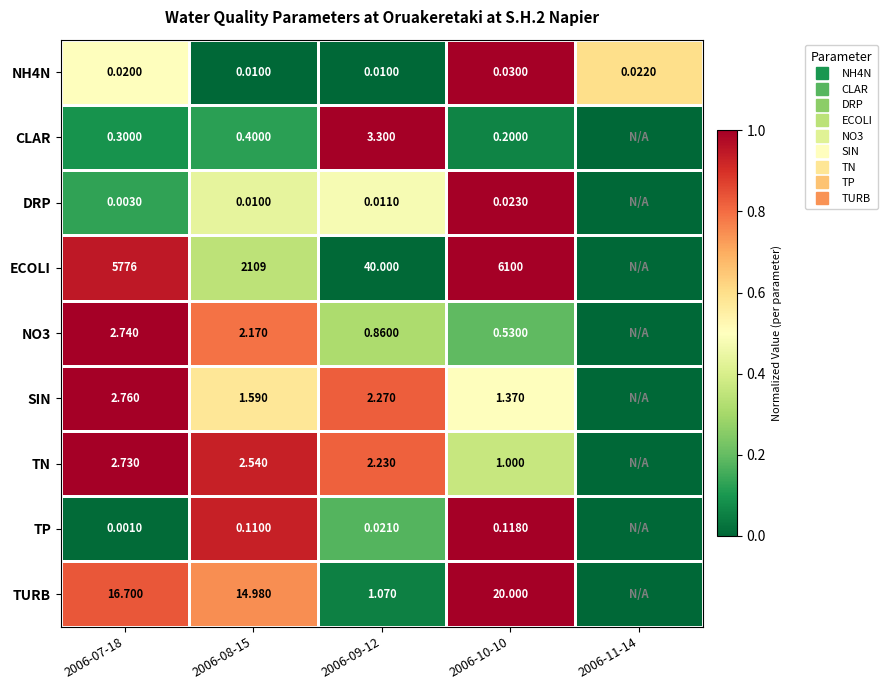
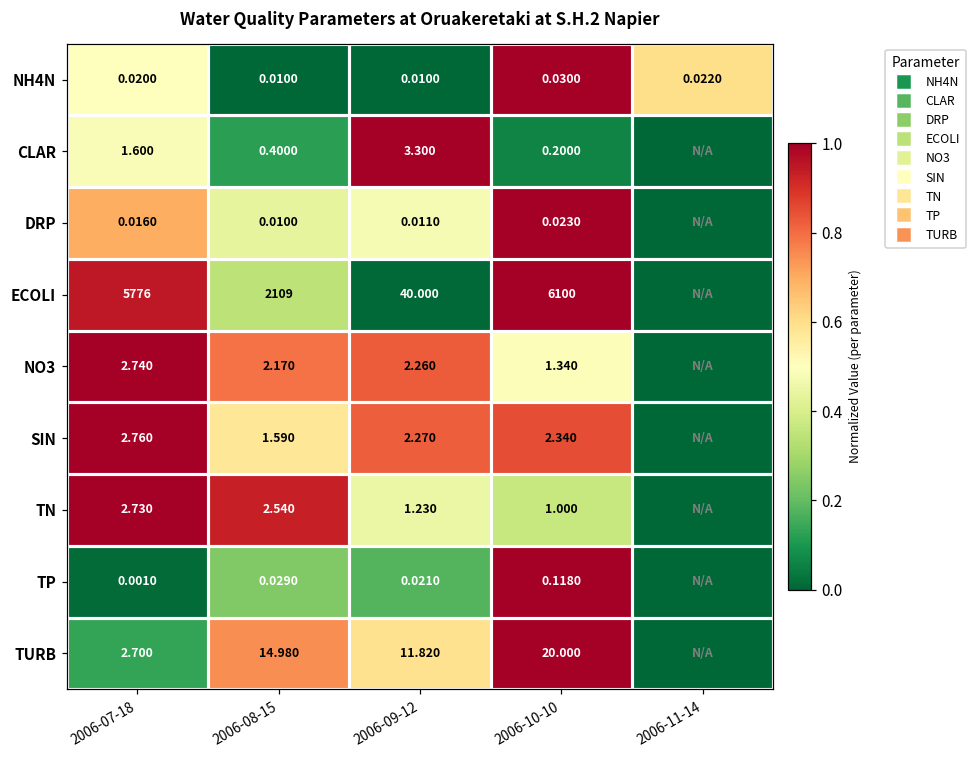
  {
    "NH4N": {
      "2006-07-18": 0.0200,
      "2006-08-15": 0.0100,
      "2006-09-12": 0.0100,
      "2006-10-10": 0.0300,
      "2006-11-14": 0.0220
    },
    "CLAR": {
-     "2006-07-18": 0.3000,
+     "2006-07-18": 1.600,
      "2006-08-15": 0.4000,
      "2006-09-12": 3.300,
      "2006-10-10": 0.2000
    },
    "DRP": {
-     "2006-07-18": 0.0030,
+     "2006-07-18": 0.0160,
      "2006-08-15": 0.0100,
      "2006-09-12": 0.0110,
      "2006-10-10": 0.0230
    },
    "ECOLI": {
      "2006-07-18": 5776,
      "2006-08-15": 2109,
      "2006-09-12": 40.000,
      "2006-10-10": 6100
    },
    "NO3": {
      "2006-07-18": 2.740,
      "2006-08-15": 2.170,
-     "2006-09-12": 0.8600,
-     "2006-10-10": 0.5300
+     "2006-09-12": 2.260,
+     "2006-10-10": 1.340
    },
    "SIN": {
      "2006-07-18": 2.760,
      "2006-08-15": 1.590,
      "2006-09-12": 2.270,
-     "2006-10-10": 1.370
+     "2006-10-10": 2.340
    },
    "TN": {
      "2006-07-18": 2.730,
      "2006-08-15": 2.540,
-     "2006-09-12": 2.230,
+     "2006-09-12": 1.230,
      "2006-10-10": 1.000
    },
    "TP": {
      "2006-07-18": 0.0010,
-     "2006-08-15": 0.1100,
+     "2006-08-15": 0.0290,
      "2006-09-12": 0.0210,
      "2006-10-10": 0.1180
    },
    "TURB": {
-     "2006-07-18": 16.700,
+     "2006-07-18": 2.700,
      "2006-08-15": 14.980,
-     "2006-09-12": 1.070,
+     "2006-09-12": 11.820,
      "2006-10-10": 20.000
    }
  }
